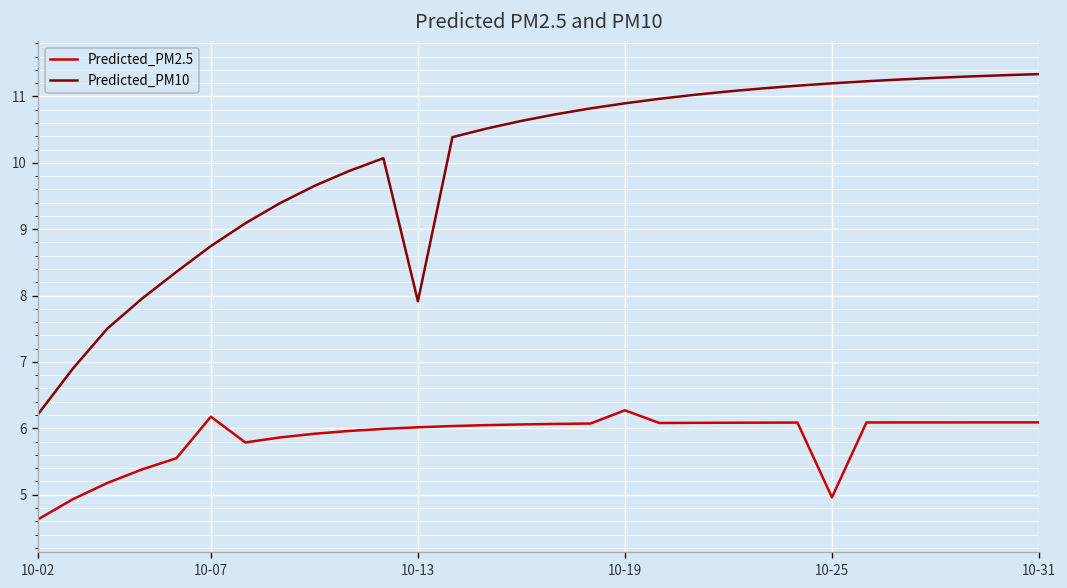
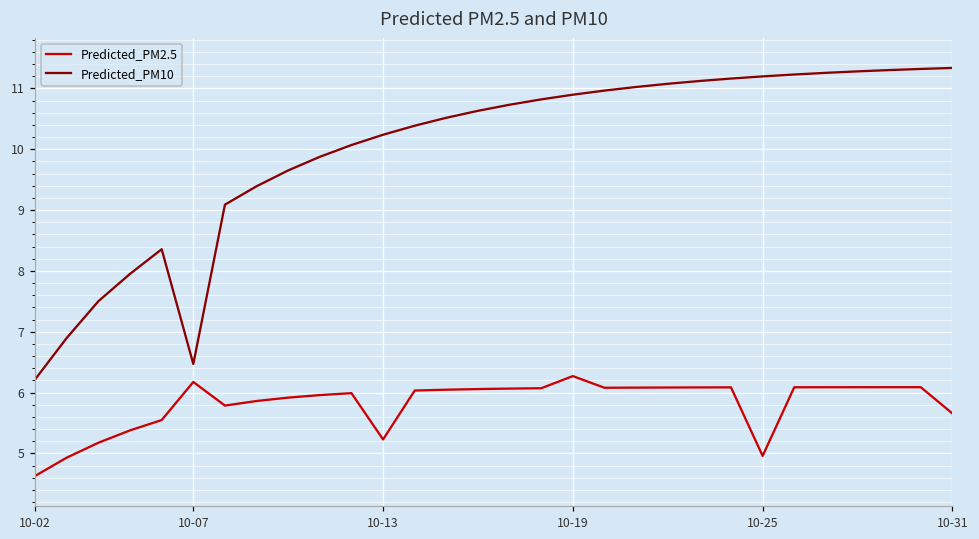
  {
    "Predicted_PM2.5": {
      "10-02": 4.6,
      "10-07": 6.2,
-     "10-13": 6.0,
+     "10-13": 5.2,
      "10-19": 6.3,
      "10-25": 5.0,
-     "10-31": 6.1
+     "10-31": 5.7
    },
    "Predicted_PM10": {
      "10-02": 6.2,
-     "10-07": 8.7,
-     "10-13": 7.9,
+     "10-07": 6.5,
+     "10-13": 10.2,
      "10-19": 10.9,
      "10-25": 11.2,
      "10-31": 11.3
    }
  }
